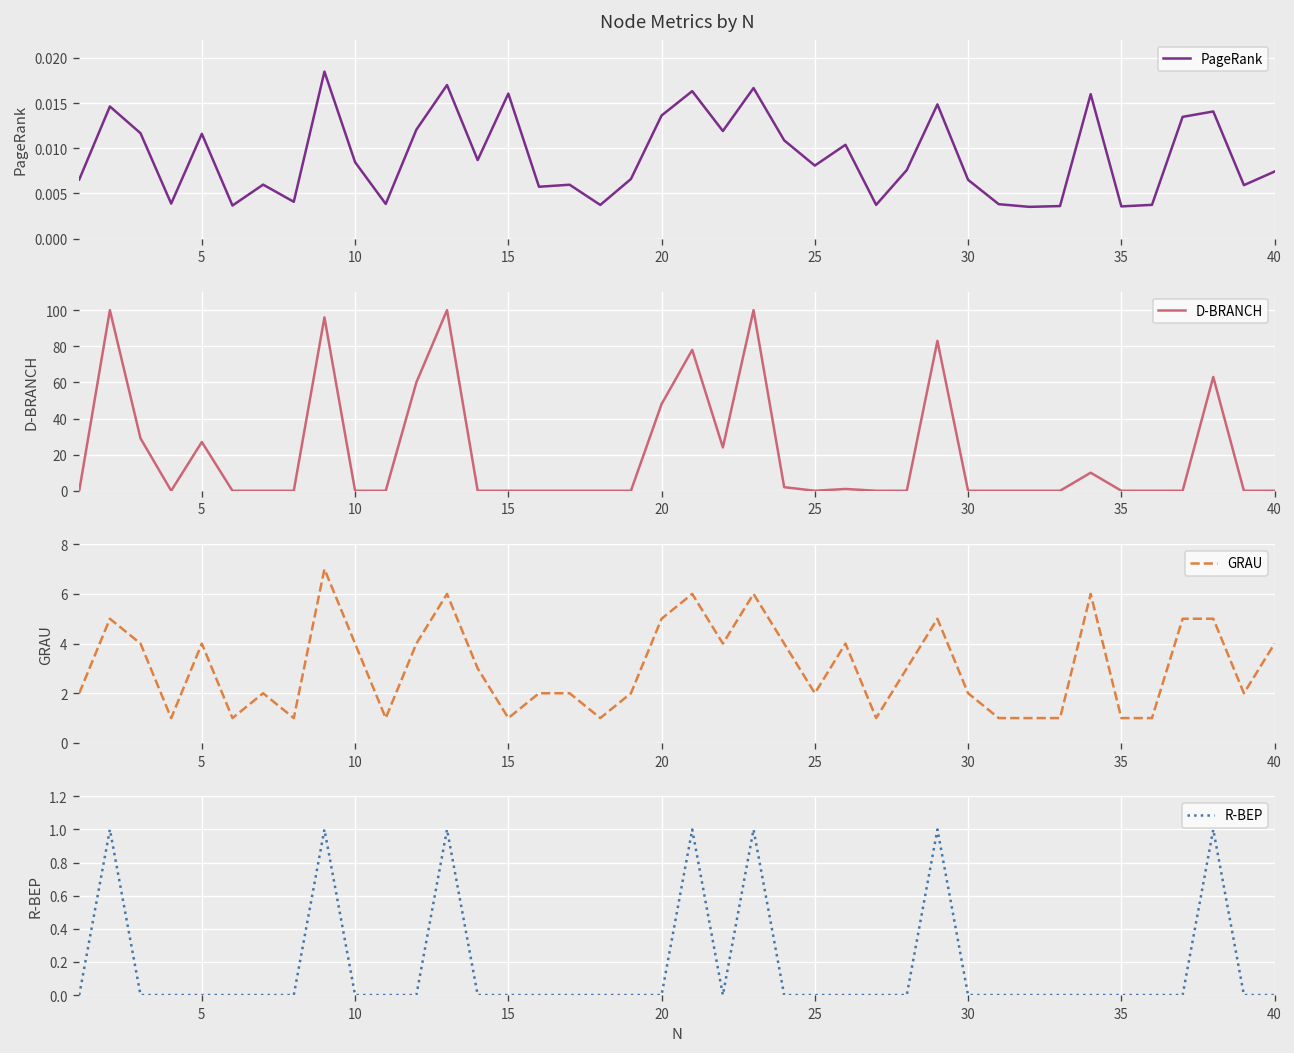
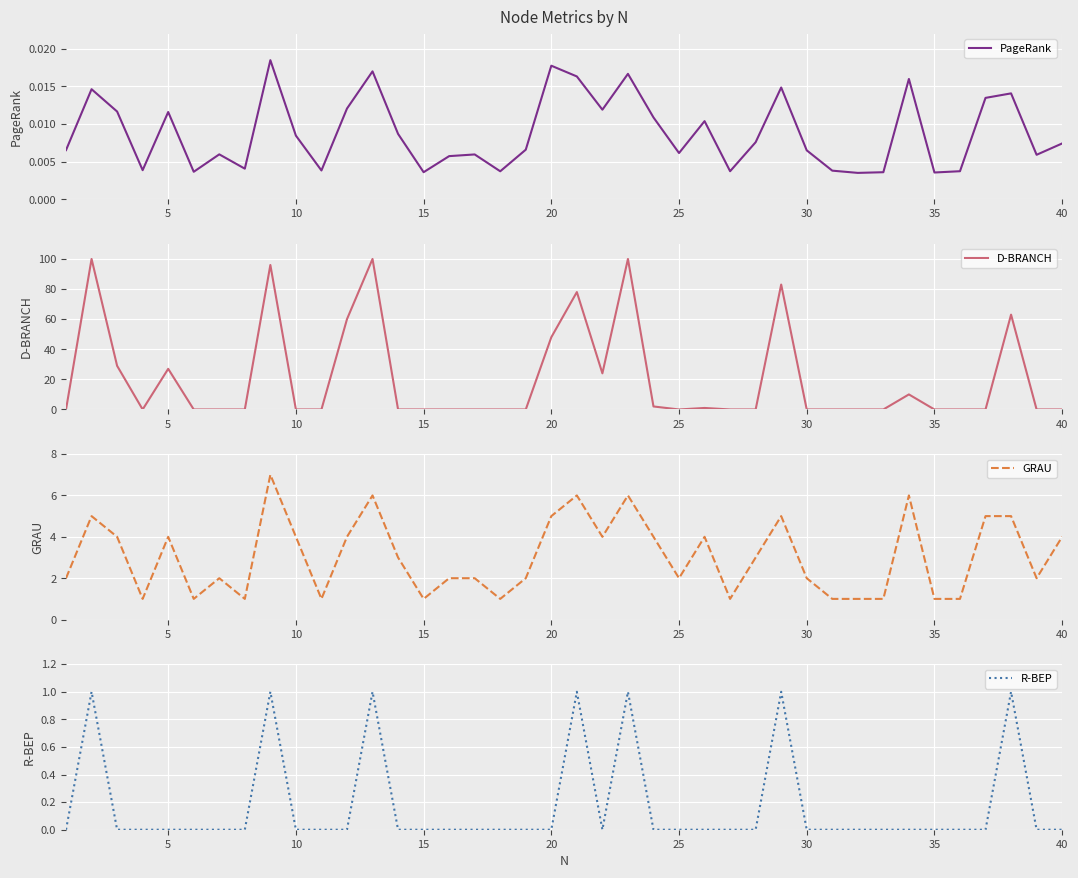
  {
    "Node Metrics by N": {
      "5": 0.012,
      "10": 0.008,
-     "15": 0.016,
-     "20": 0.014,
-     "25": 0.008,
+     "15": 0.004,
+     "20": 0.018,
+     "25": 0.006,
      "30": 0.007,
      "35": 0.004,
      "40": 0.007
    }
  }
